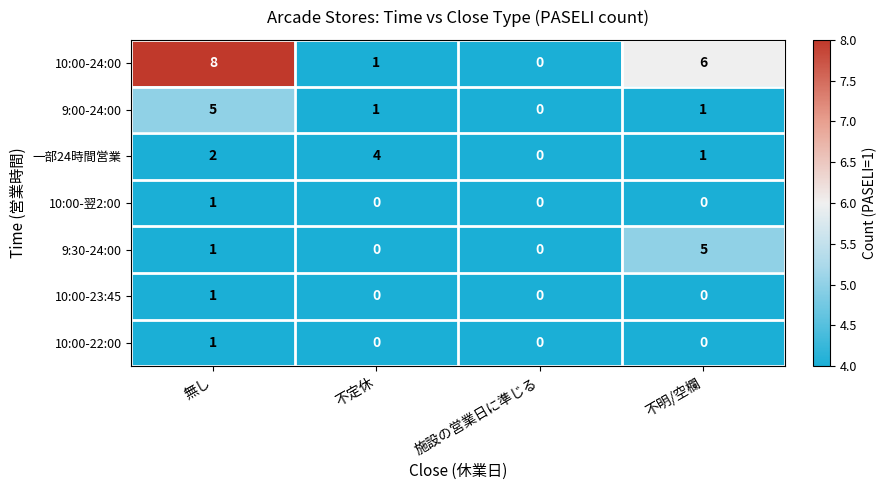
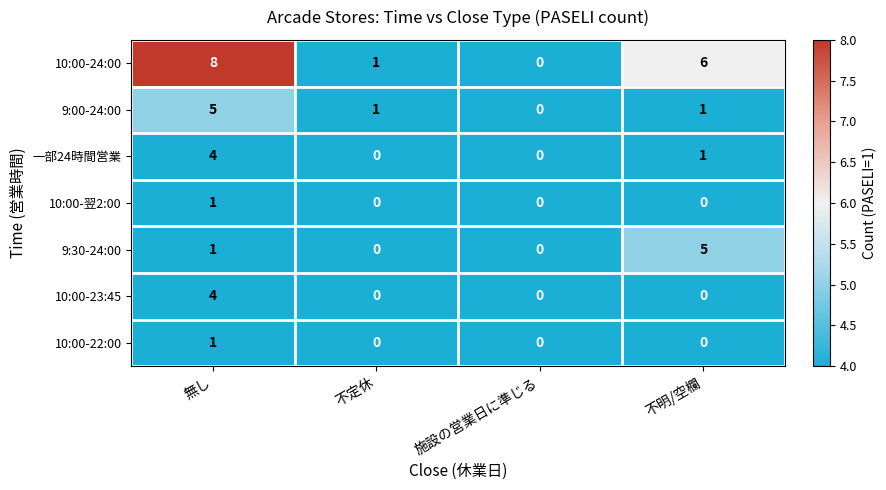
  {
    "10:00-24:00": {
      "無し": 8,
      "不定休": 1,
      "施設の営業日に準じる": 0,
      "不明/空欄": 6
    },
    "9:00-24:00": {
      "無し": 5,
      "不定休": 1,
      "施設の営業日に準じる": 0,
      "不明/空欄": 1
    },
    "一部24時間営業": {
-     "無し": 2,
-     "不定休": 4,
+     "無し": 4,
+     "不定休": 0,
      "施設の営業日に準じる": 0,
      "不明/空欄": 1
    },
    "10:00-翌2:00": {
      "無し": 1,
      "不定休": 0,
      "施設の営業日に準じる": 0,
      "不明/空欄": 0
    },
    "9:30-24:00": {
      "無し": 1,
      "不定休": 0,
      "施設の営業日に準じる": 0,
      "不明/空欄": 5
    },
    "10:00-23:45": {
-     "無し": 1,
+     "無し": 4,
      "不定休": 0,
      "施設の営業日に準じる": 0,
      "不明/空欄": 0
    },
    "10:00-22:00": {
      "無し": 1,
      "不定休": 0,
      "施設の営業日に準じる": 0,
      "不明/空欄": 0
    }
  }
